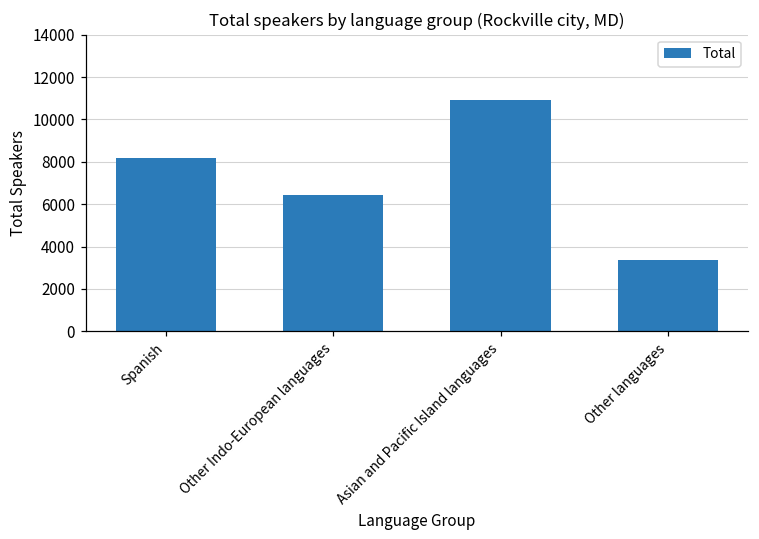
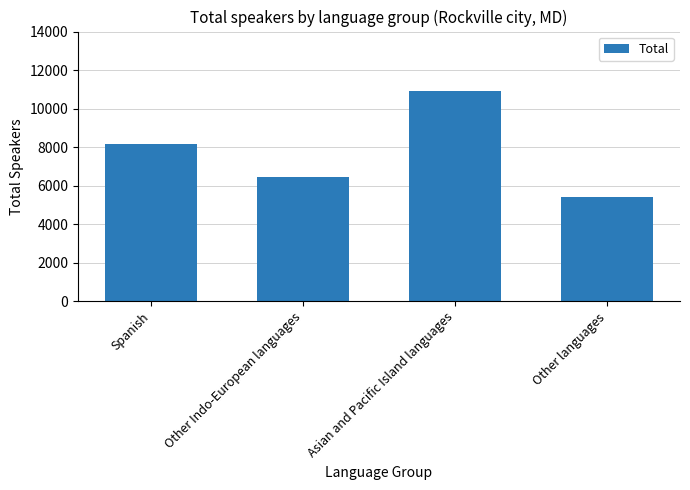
  {
    "Spanish": 8200,
    "Other Indo-European languages": 6500,
    "Asian and Pacific Island languages": 10900,
-   "Other languages": 3400
+   "Other languages": 5400
  }
